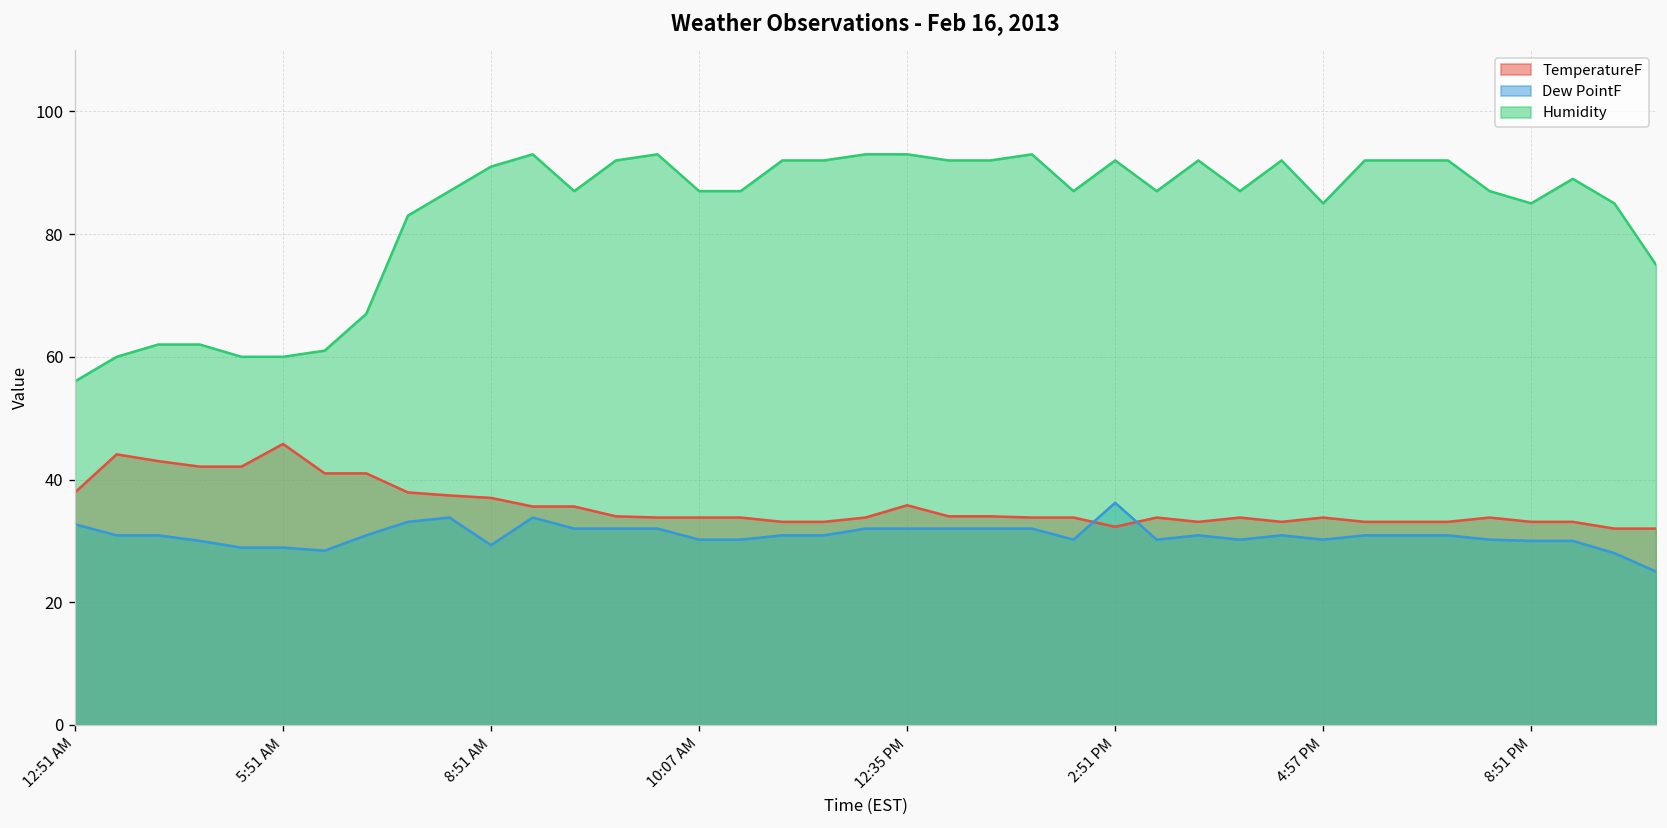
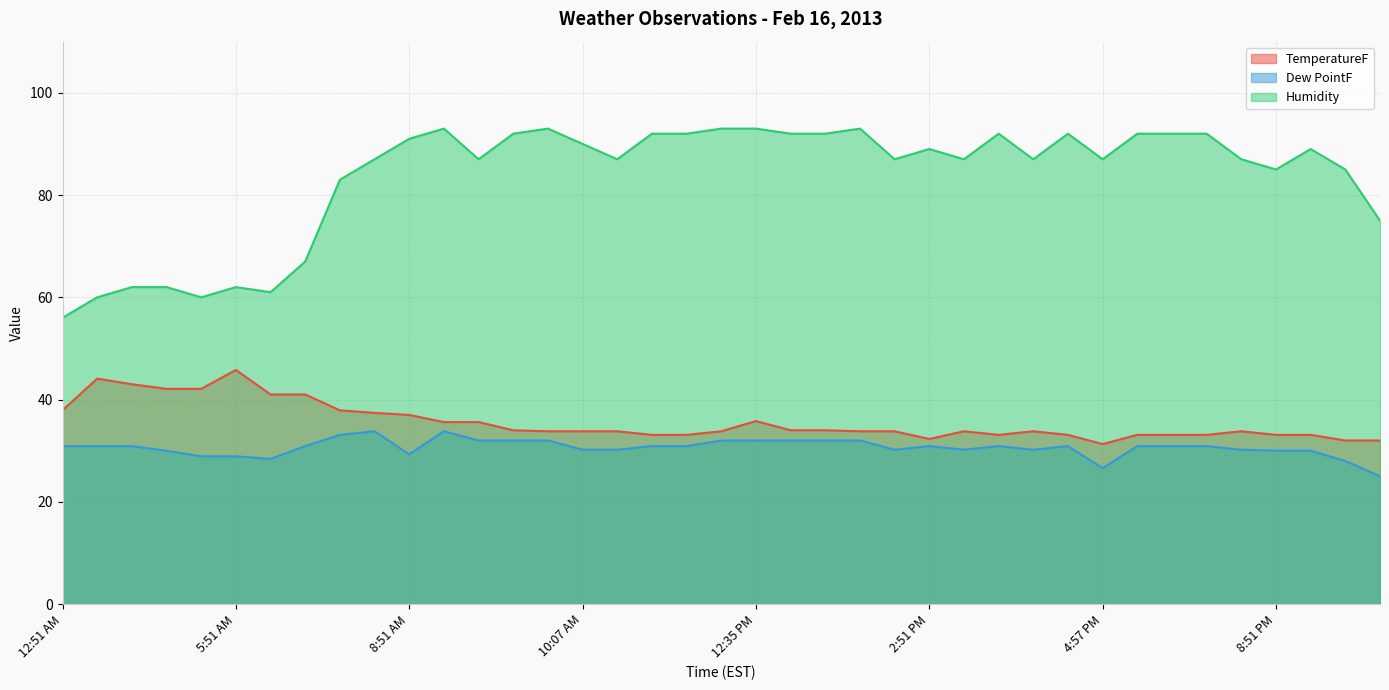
  {
    "TemperatureF": {
      "12:51 AM": 38,
      "5:51 AM": 46,
      "8:51 AM": 37,
      "10:07 AM": 34,
      "12:35 PM": 36,
      "2:51 PM": 32,
-     "4:57 PM": 34,
+     "4:57 PM": 31,
      "8:51 PM": 33
    },
    "Dew PointF": {
-     "12:51 AM": 33,
+     "12:51 AM": 31,
      "5:51 AM": 29,
      "8:51 AM": 29,
      "10:07 AM": 30,
      "12:35 PM": 32,
-     "2:51 PM": 36,
-     "4:57 PM": 30,
+     "2:51 PM": 31,
+     "4:57 PM": 27,
      "8:51 PM": 30
    },
    "Humidity": {
      "12:51 AM": 56,
-     "5:51 AM": 60,
+     "5:51 AM": 62,
      "8:51 AM": 91,
-     "10:07 AM": 87,
+     "10:07 AM": 90,
      "12:35 PM": 93,
-     "2:51 PM": 92,
-     "4:57 PM": 85,
+     "2:51 PM": 89,
+     "4:57 PM": 87,
      "8:51 PM": 85
    }
  }
